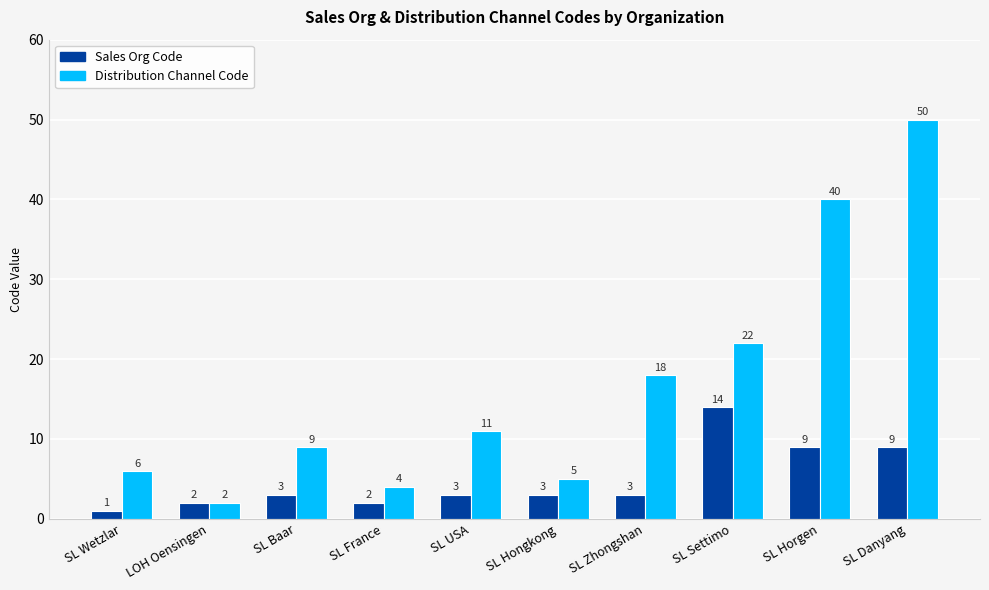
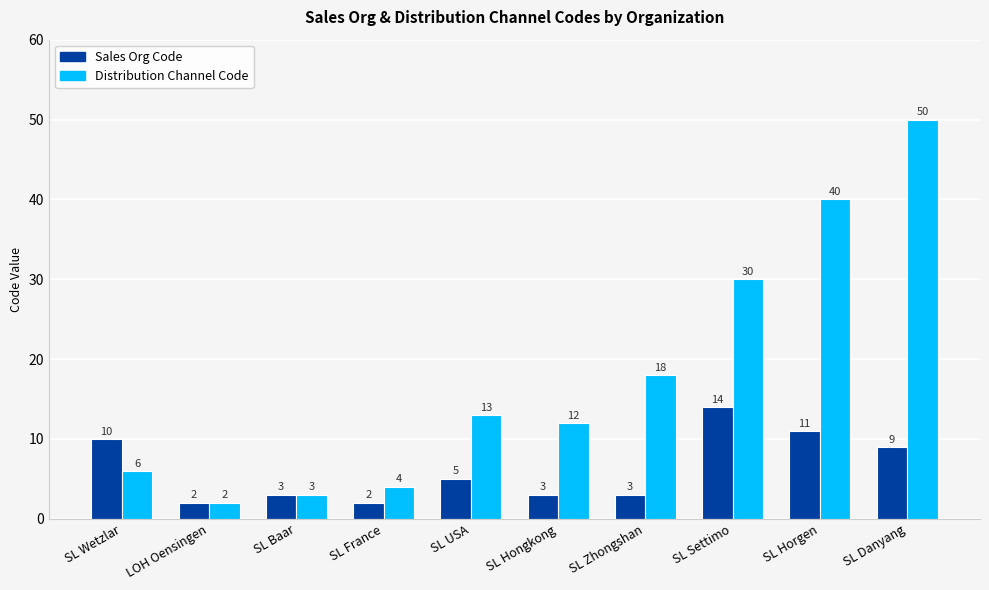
  {
    "Sales Org Code": {
-     "SL Wetzlar": 1,
+     "SL Wetzlar": 10,
      "LOH Oensingen": 2,
      "SL Baar": 3,
      "SL France": 2,
-     "SL USA": 3,
+     "SL USA": 5,
      "SL Hongkong": 3,
      "SL Zhongshan": 3,
      "SL Settimo": 14,
-     "SL Horgen": 9,
+     "SL Horgen": 11,
      "SL Danyang": 9
    },
    "Distribution Channel Code": {
      "SL Wetzlar": 6,
      "LOH Oensingen": 2,
-     "SL Baar": 9,
+     "SL Baar": 3,
      "SL France": 4,
-     "SL USA": 11,
-     "SL Hongkong": 5,
+     "SL USA": 13,
+     "SL Hongkong": 12,
      "SL Zhongshan": 18,
-     "SL Settimo": 22,
+     "SL Settimo": 30,
      "SL Horgen": 40,
      "SL Danyang": 50
    }
  }
